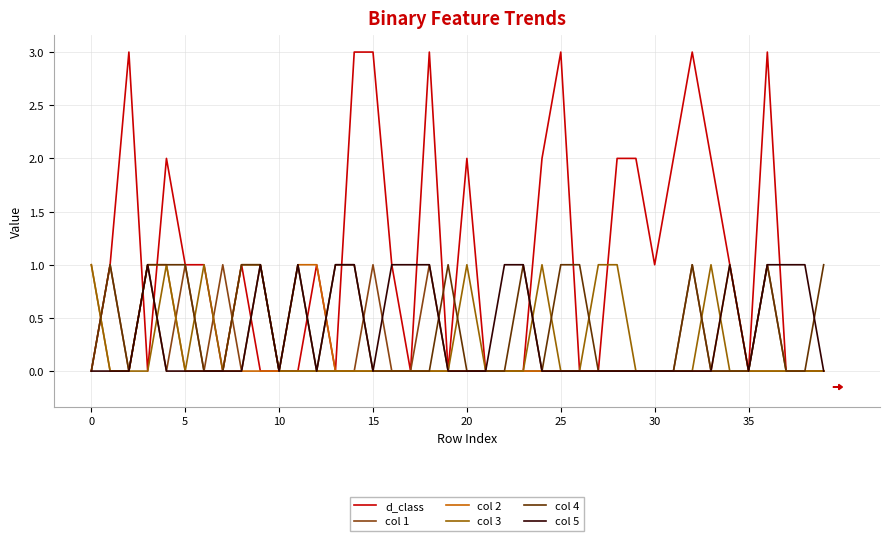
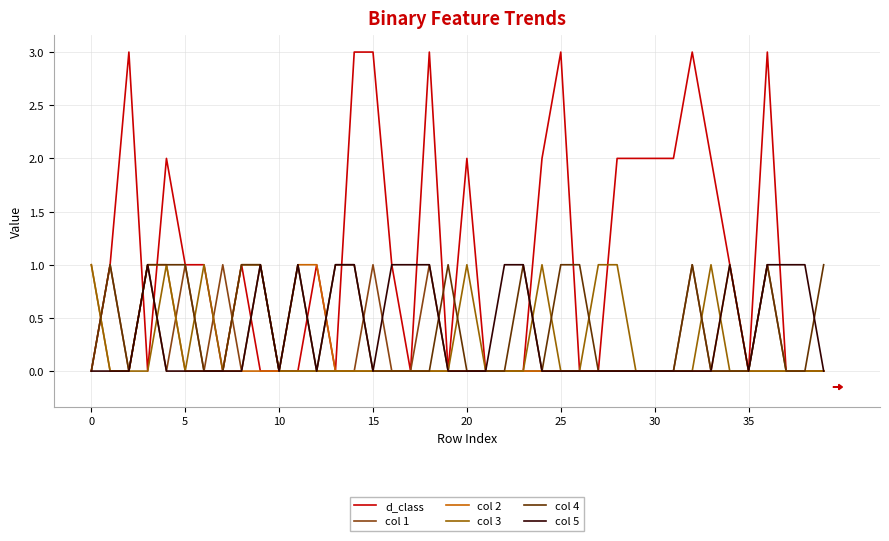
  {
    "d_class": {
      "15": 3,
      "20": 2,
      "25": 3,
-     "30": 1
+     "30": 2
    }
  }
